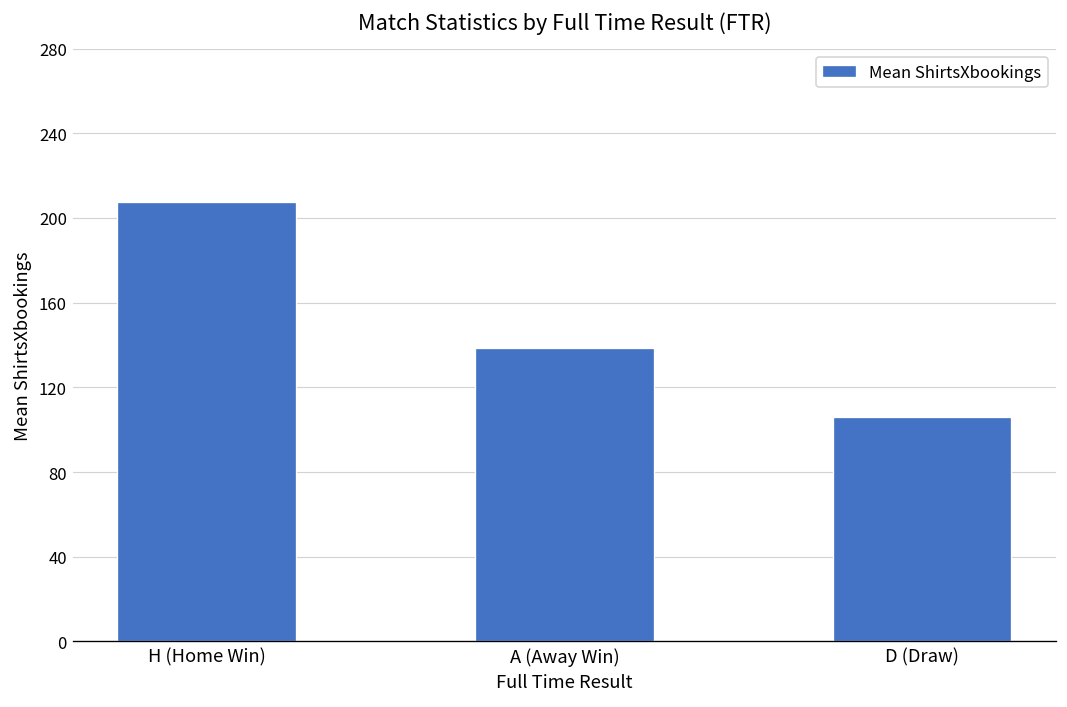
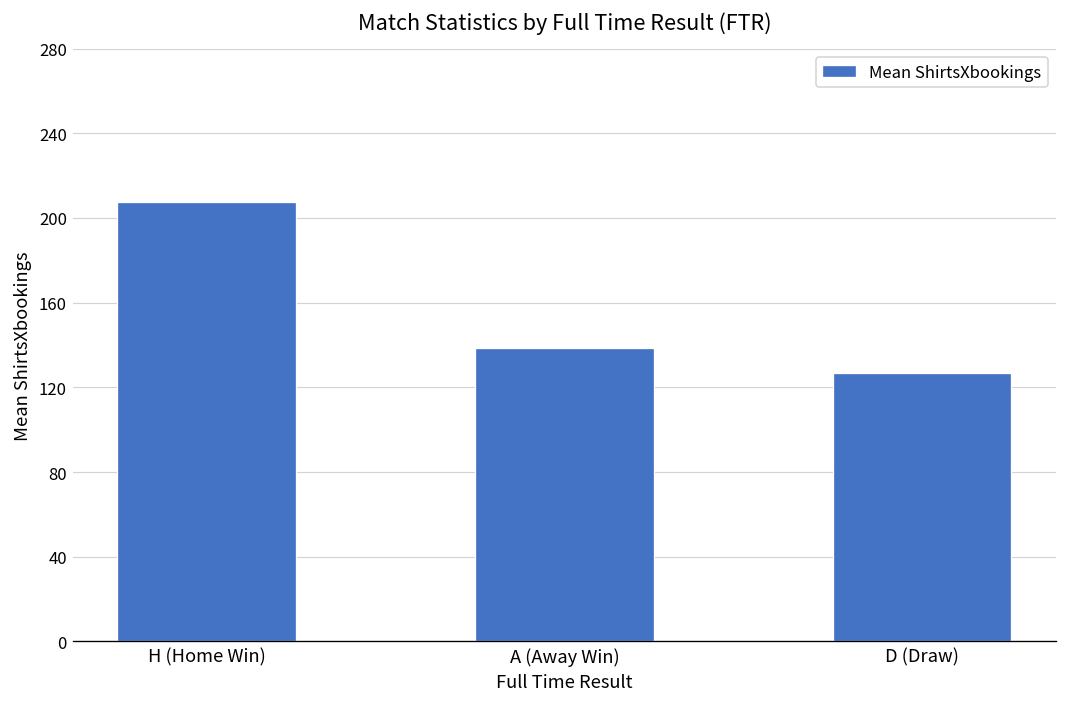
  {
    "H (Home Win)": 208,
    "A (Away Win)": 139,
-   "D (Draw)": 106
+   "D (Draw)": 127
  }
